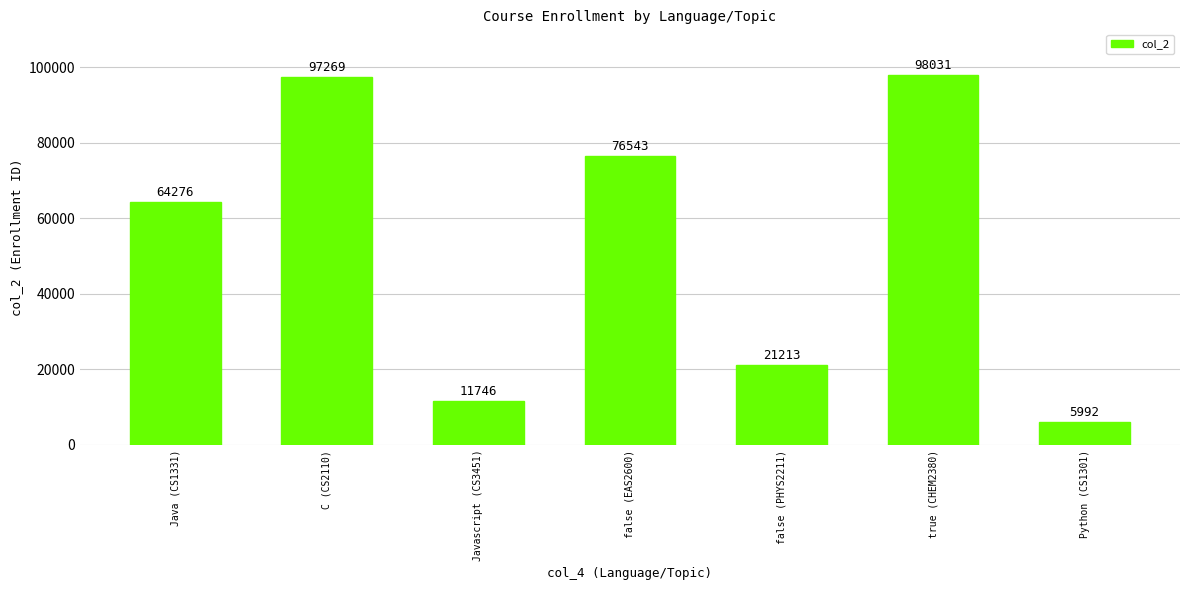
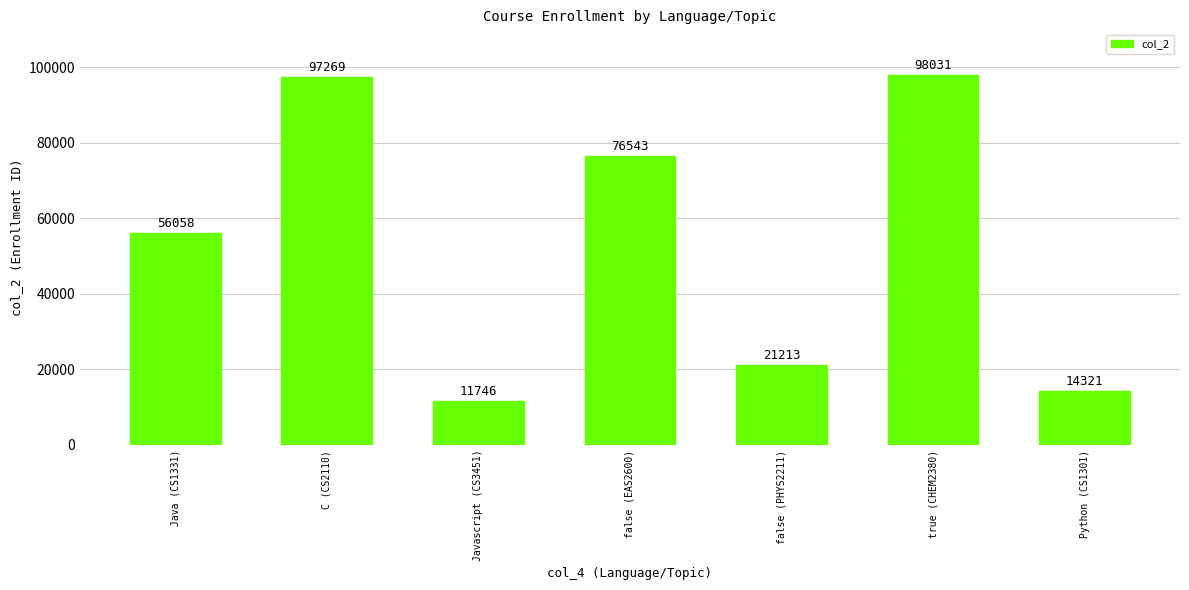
  {
-   "Java (CS1331)": 64276,
+   "Java (CS1331)": 56058,
    "C (CS2110)": 97269,
    "Javascript (CS3451)": 11746,
    "false (EAS2600)": 76543,
    "false (PHYS2211)": 21213,
    "true (CHEM2380)": 98031,
-   "Python (CS1301)": 5992
+   "Python (CS1301)": 14321
  }
